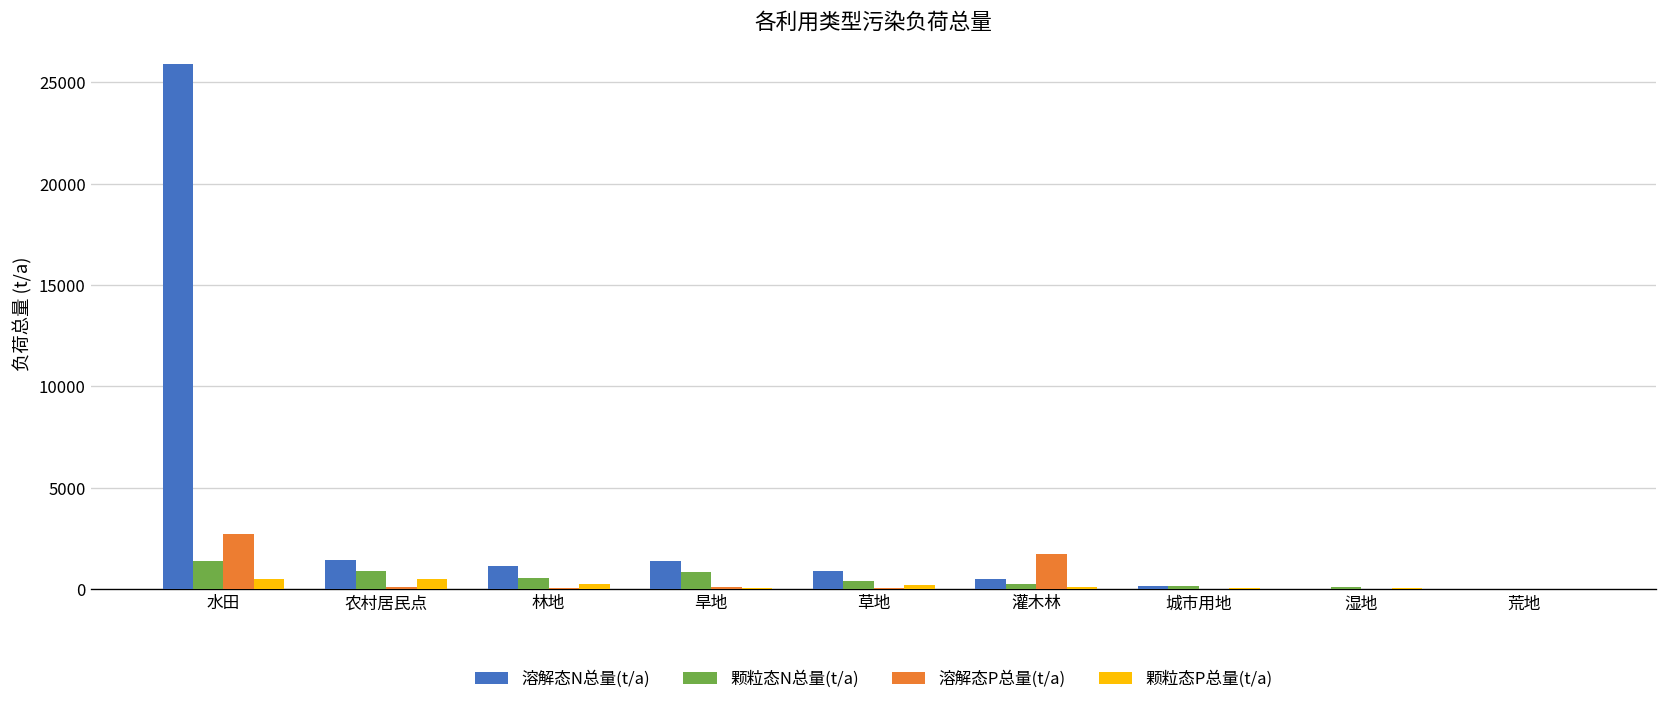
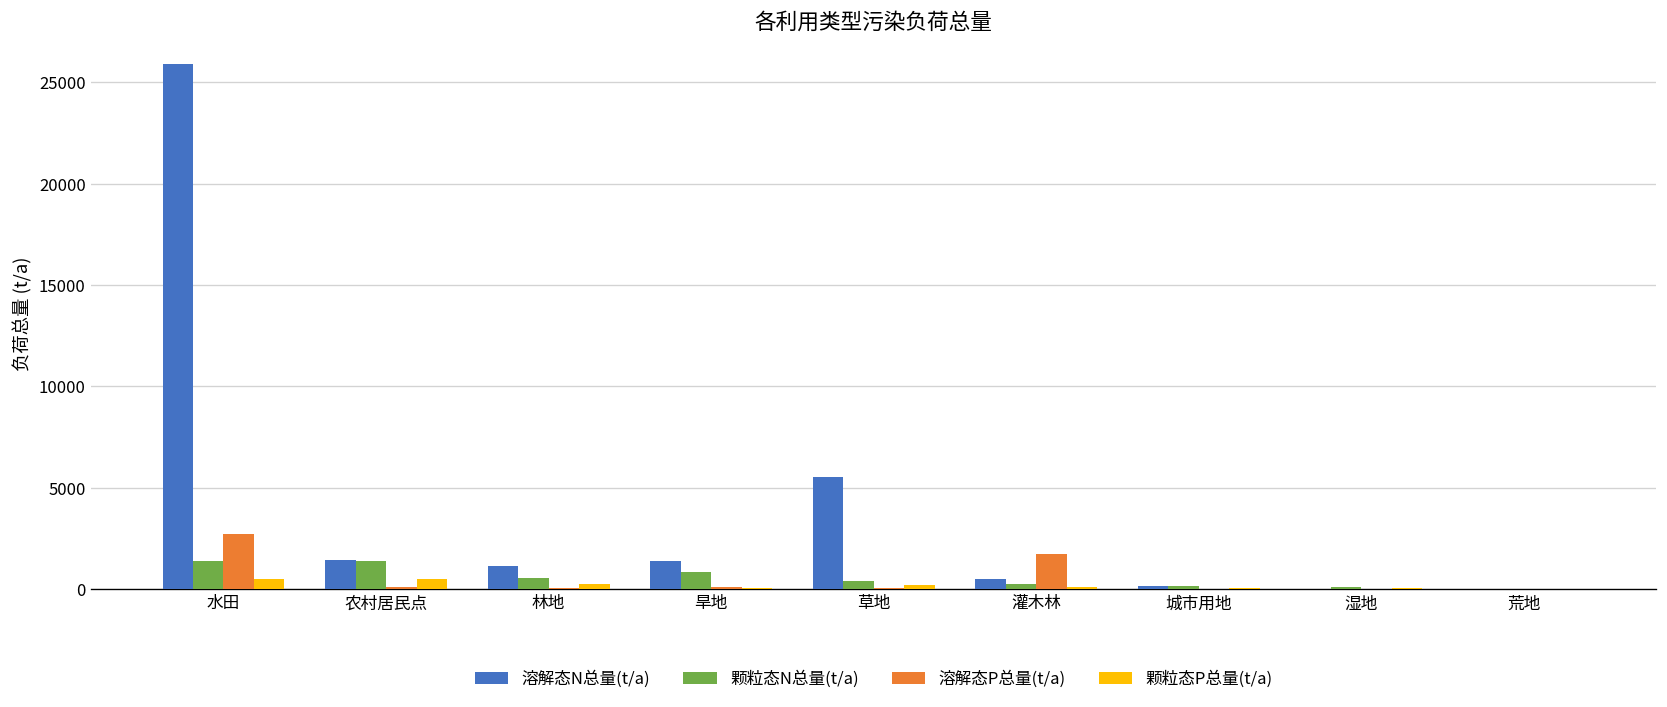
  {
    "溶解态N总量(t/a)": {
      "水田": 25900,
      "农村居民点": 1400,
      "林地": 1100,
      "旱地": 1400,
-     "草地": 900,
+     "草地": 5500,
      "灌木林": 500,
      "城市用地": 200,
      "湿地": 0
    },
    "颗粒态N总量(t/a)": {
      "水田": 1400,
-     "农村居民点": 900,
+     "农村居民点": 1400,
      "林地": 600,
      "旱地": 900,
      "草地": 400,
      "灌木林": 200,
      "城市用地": 200
    },
    "溶解态P总量(t/a)": {
      "水田": 2700,
      "灌木林": 1700,
      "湿地": 0
    },
    "颗粒态P总量(t/a)": {
      "水田": 500,
      "农村居民点": 500,
      "林地": 300,
      "草地": 200
    }
  }
